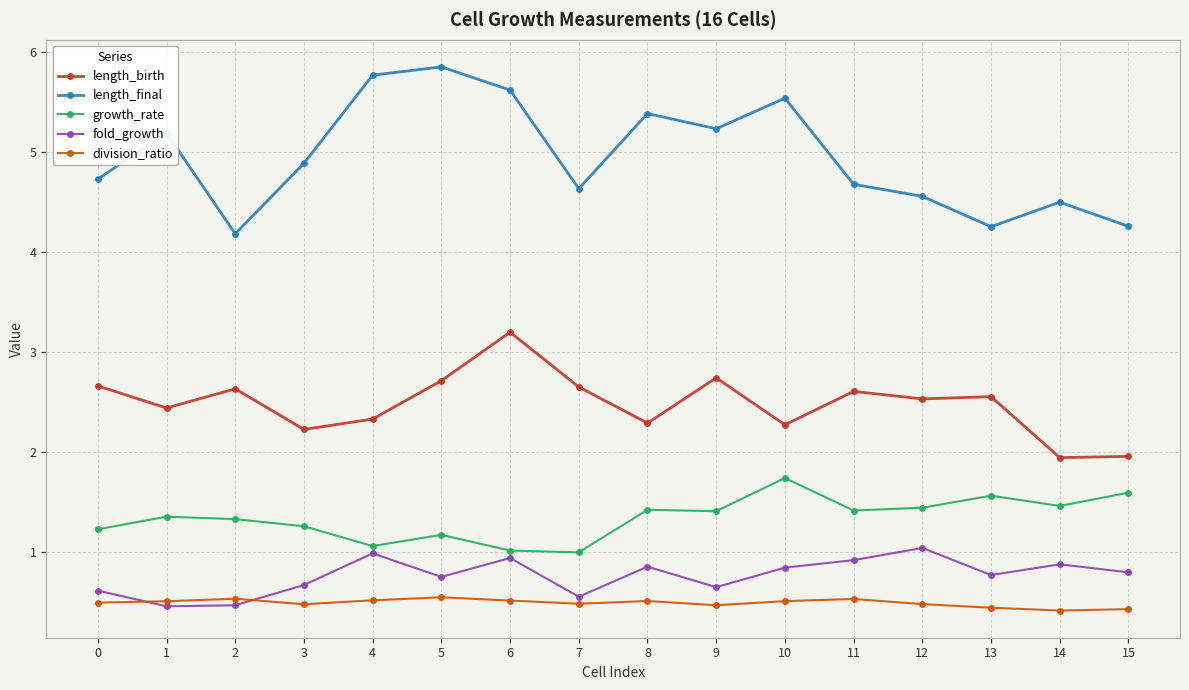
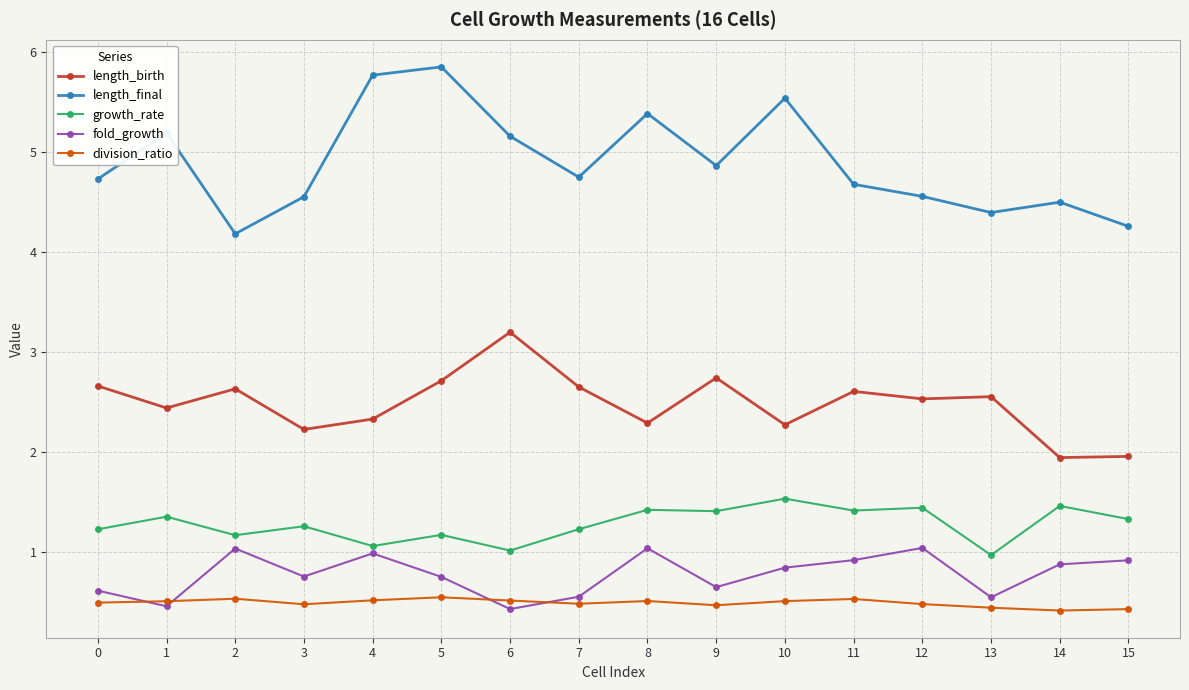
  {
    "length_final": {
      "0": 4.73,
      "2": 4.18,
-     "3": 4.88,
+     "3": 4.55,
      "4": 5.76,
      "5": 5.85,
-     "6": 5.62,
-     "7": 4.63,
+     "6": 5.15,
+     "7": 4.75,
      "8": 5.38,
-     "9": 5.23,
+     "9": 4.86,
      "10": 5.53,
      "11": 4.67,
      "12": 4.55,
-     "13": 4.25,
+     "13": 4.39,
      "14": 4.50,
      "15": 4.25
    },
    "growth_rate": {
      "0": 1.23,
      "1": 1.35,
-     "2": 1.33,
+     "2": 1.17,
      "3": 1.26,
      "4": 1.06,
      "5": 1.17,
      "6": 1.01,
-     "7": 1.00,
+     "7": 1.23,
      "8": 1.42,
      "9": 1.41,
-     "10": 1.74,
+     "10": 1.53,
      "11": 1.41,
      "12": 1.44,
-     "13": 1.56,
+     "13": 0.97,
      "14": 1.46,
-     "15": 1.59
+     "15": 1.33
    },
    "fold_growth": {
      "0": 0.61,
      "1": 0.46,
-     "2": 0.47,
-     "3": 0.67,
+     "2": 1.03,
+     "3": 0.75,
      "4": 0.99,
      "5": 0.75,
-     "6": 0.94,
+     "6": 0.43,
      "7": 0.55,
-     "8": 0.85,
+     "8": 1.04,
      "9": 0.65,
      "10": 0.84,
      "11": 0.92,
      "12": 1.04,
-     "13": 0.77,
+     "13": 0.55,
      "14": 0.88,
-     "15": 0.80
+     "15": 0.92
    }
  }
